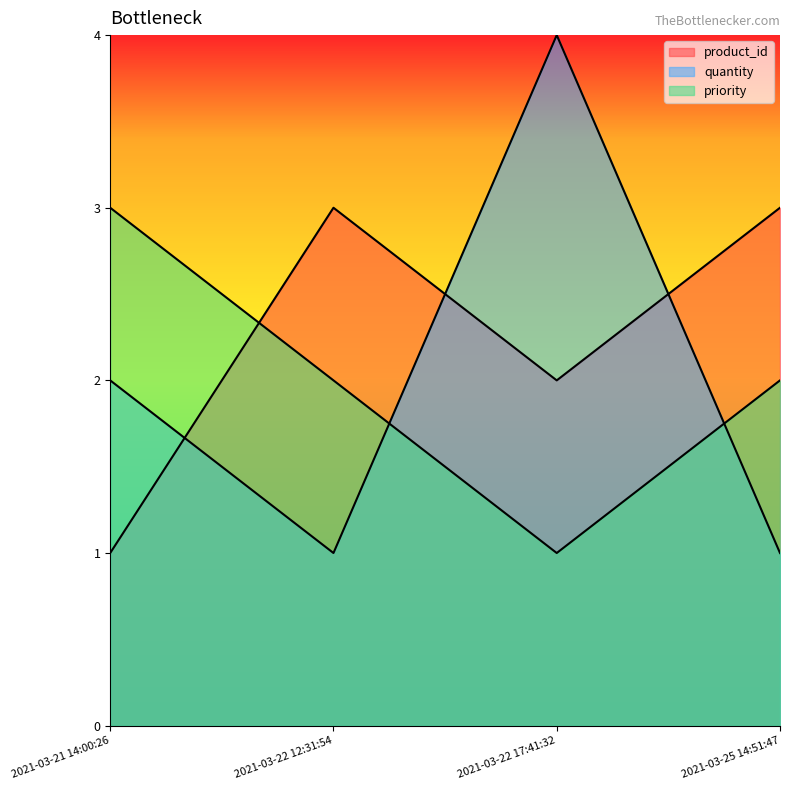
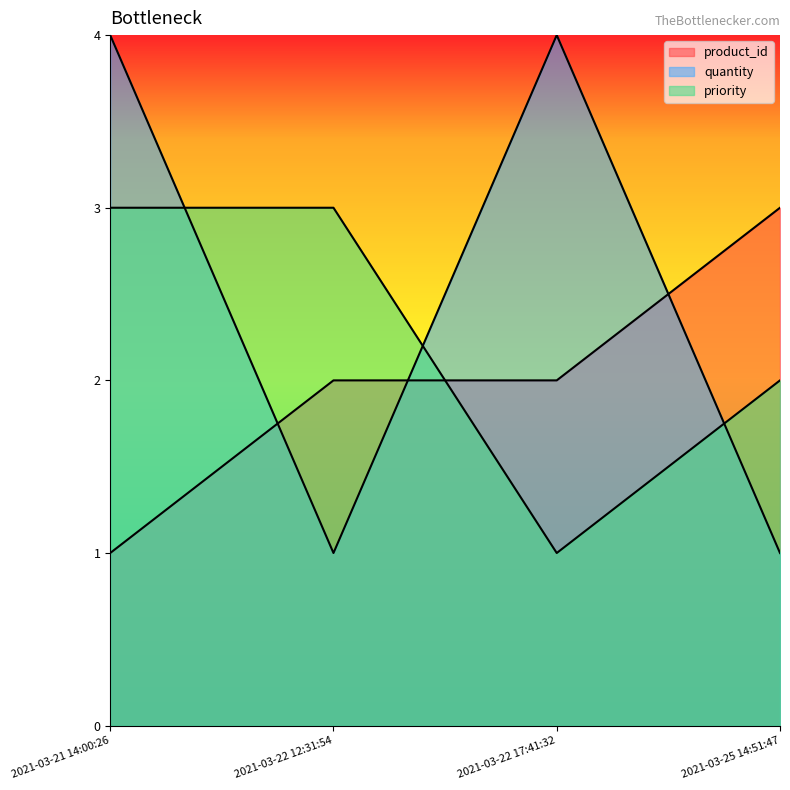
  {
    "product_id": {
      "2021-03-21 14:00:26": 1,
-     "2021-03-22 12:31:54": 3,
+     "2021-03-22 12:31:54": 2,
      "2021-03-22 17:41:32": 2,
      "2021-03-25 14:51:47": 3
    },
    "quantity": {
-     "2021-03-21 14:00:26": 2,
+     "2021-03-21 14:00:26": 4,
      "2021-03-22 12:31:54": 1,
      "2021-03-22 17:41:32": 4,
      "2021-03-25 14:51:47": 1
    },
    "priority": {
      "2021-03-21 14:00:26": 3,
-     "2021-03-22 12:31:54": 2,
+     "2021-03-22 12:31:54": 3,
      "2021-03-22 17:41:32": 1,
      "2021-03-25 14:51:47": 2
    }
  }
